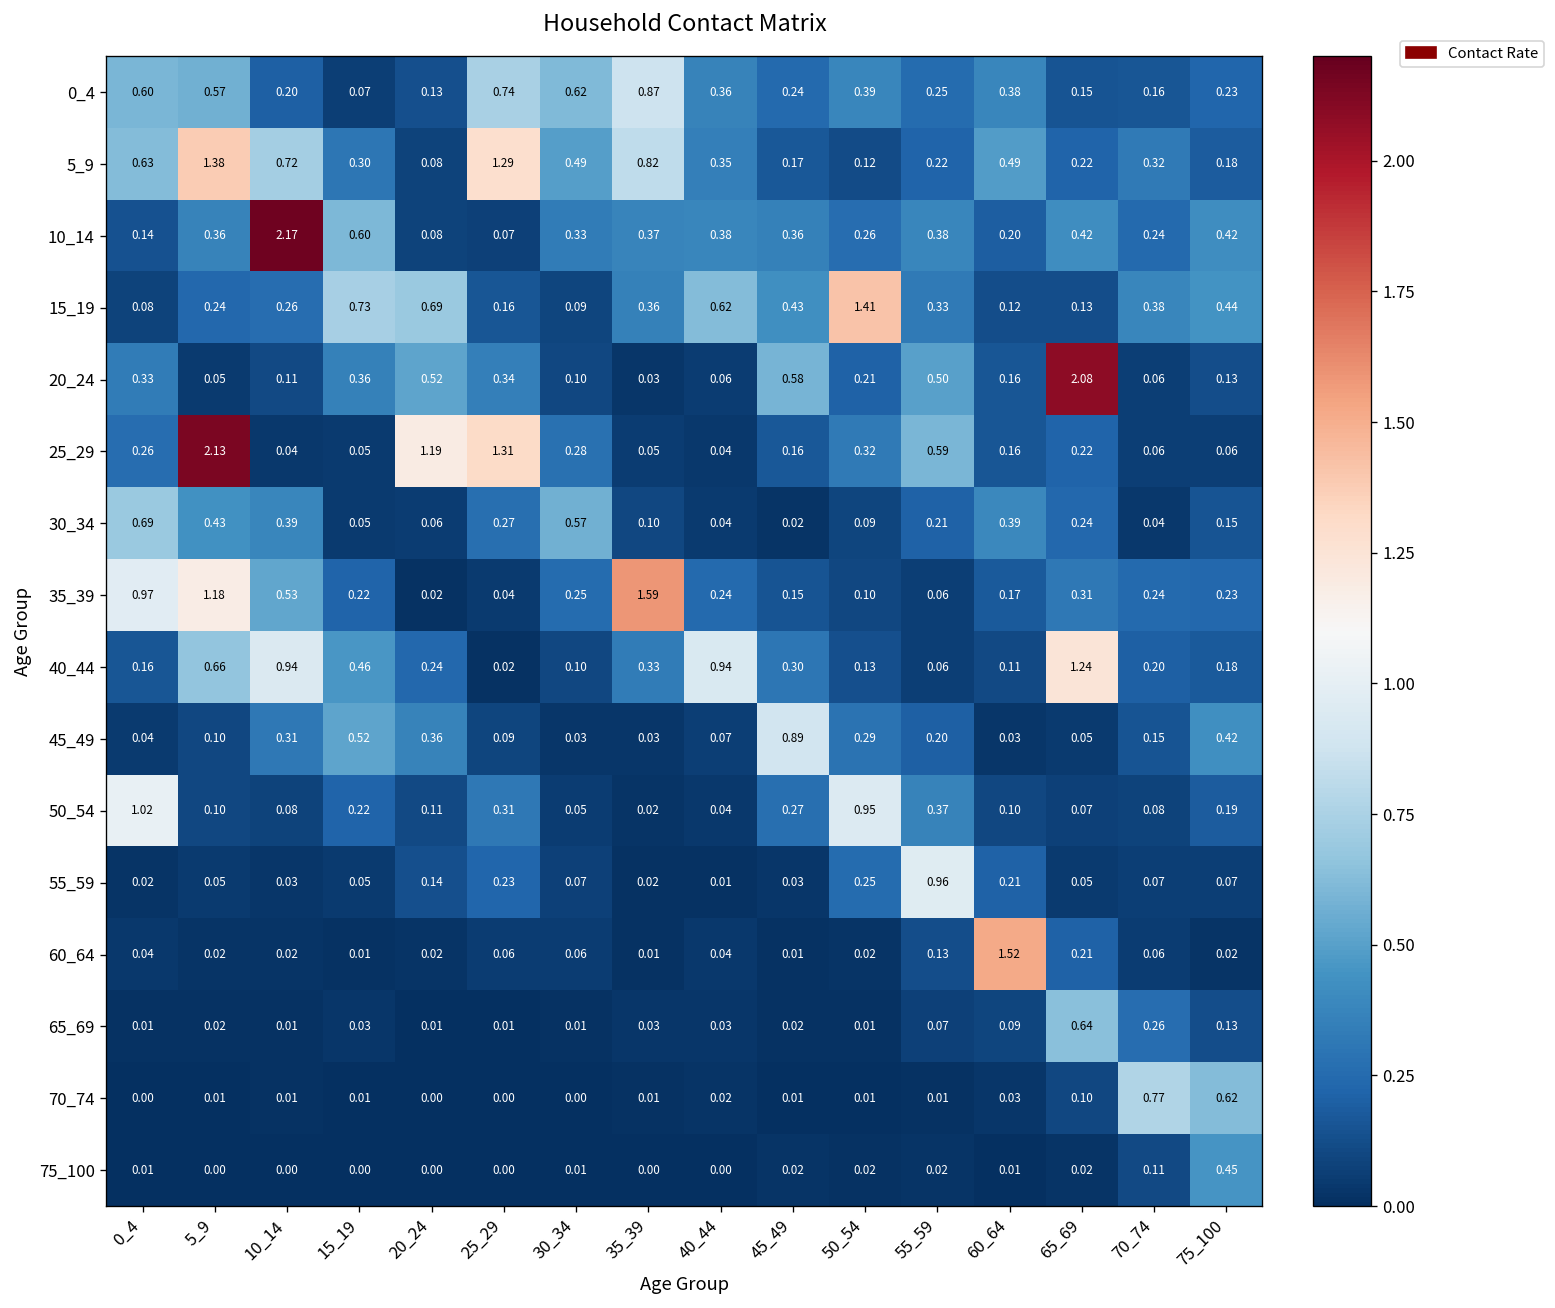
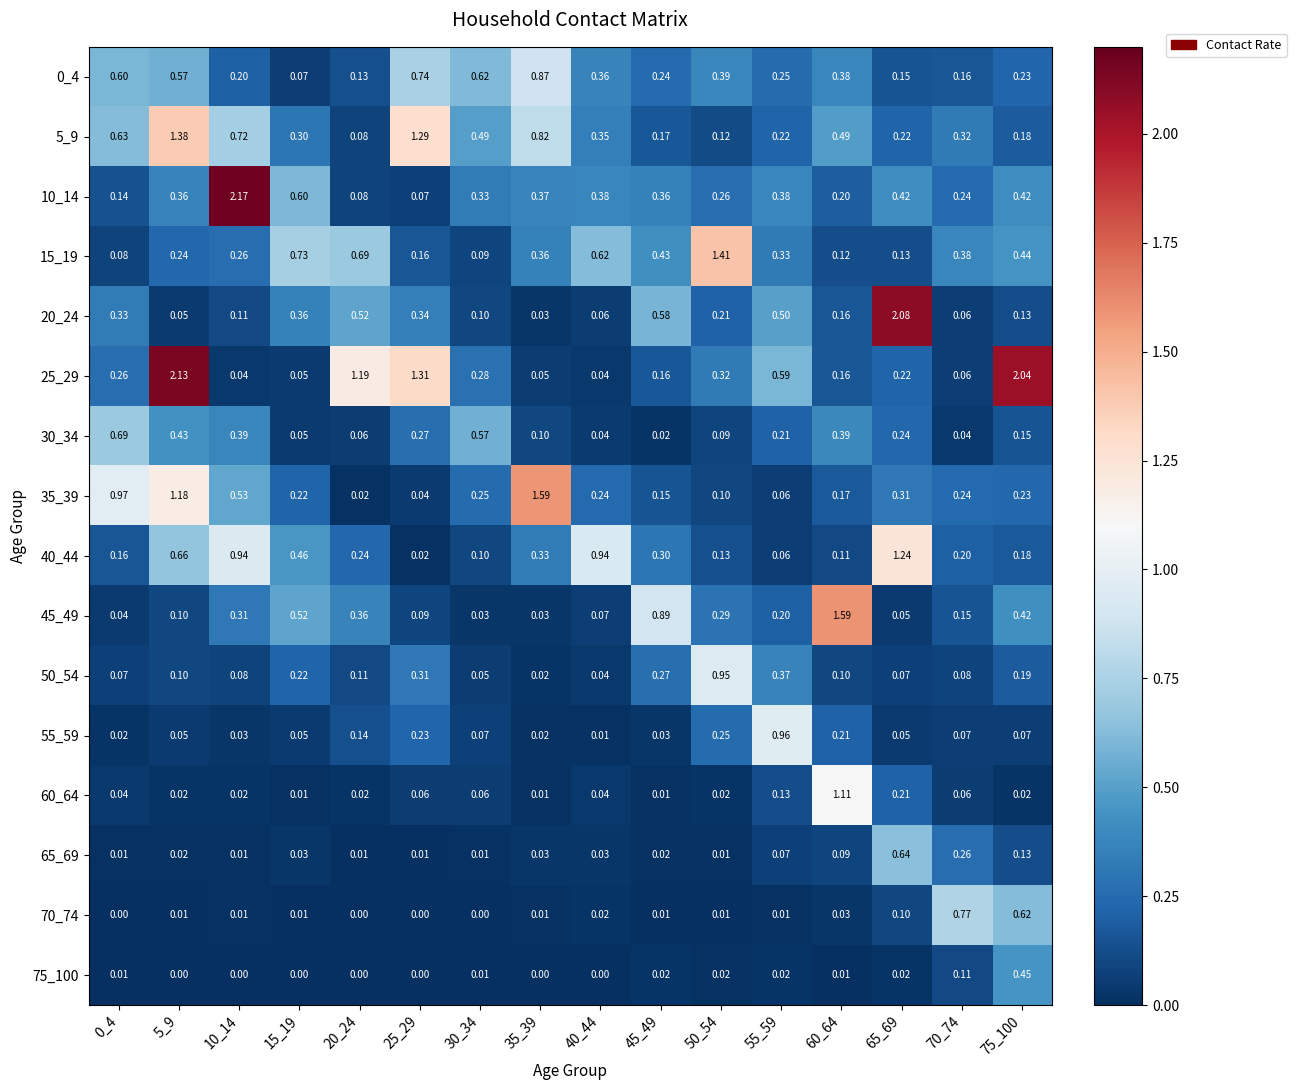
  {
    "25_29": {
      "0_4": 0.26,
      "5_9": 2.13,
      "10_14": 0.04,
      "15_19": 0.05,
      "20_24": 1.19,
      "25_29": 1.31,
      "30_34": 0.28,
      "35_39": 0.05,
      "40_44": 0.04,
      "45_49": 0.16,
      "50_54": 0.32,
      "55_59": 0.59,
      "60_64": 0.16,
      "65_69": 0.22,
      "70_74": 0.06,
-     "75_100": 0.06
+     "75_100": 2.04
    },
    "45_49": {
      "0_4": 0.04,
      "5_9": 0.10,
      "10_14": 0.31,
      "15_19": 0.52,
      "20_24": 0.36,
      "25_29": 0.09,
      "30_34": 0.03,
      "35_39": 0.03,
      "40_44": 0.07,
      "45_49": 0.89,
      "50_54": 0.29,
      "55_59": 0.20,
-     "60_64": 0.03,
+     "60_64": 1.59,
      "65_69": 0.05,
      "70_74": 0.15,
      "75_100": 0.42
    },
    "50_54": {
-     "0_4": 1.02,
+     "0_4": 0.07,
      "5_9": 0.10,
      "10_14": 0.08,
      "15_19": 0.22,
      "20_24": 0.11,
      "25_29": 0.31,
      "30_34": 0.05,
      "35_39": 0.02,
      "40_44": 0.04,
      "45_49": 0.27,
      "50_54": 0.95,
      "55_59": 0.37,
      "60_64": 0.10,
      "65_69": 0.07,
      "70_74": 0.08,
      "75_100": 0.19
    },
    "60_64": {
      "0_4": 0.04,
      "5_9": 0.02,
      "10_14": 0.02,
      "15_19": 0.01,
      "20_24": 0.02,
      "25_29": 0.06,
      "30_34": 0.06,
      "35_39": 0.01,
      "40_44": 0.04,
      "45_49": 0.01,
      "50_54": 0.02,
      "55_59": 0.13,
-     "60_64": 1.52,
+     "60_64": 1.11,
      "65_69": 0.21,
      "70_74": 0.06,
      "75_100": 0.02
    }
  }
